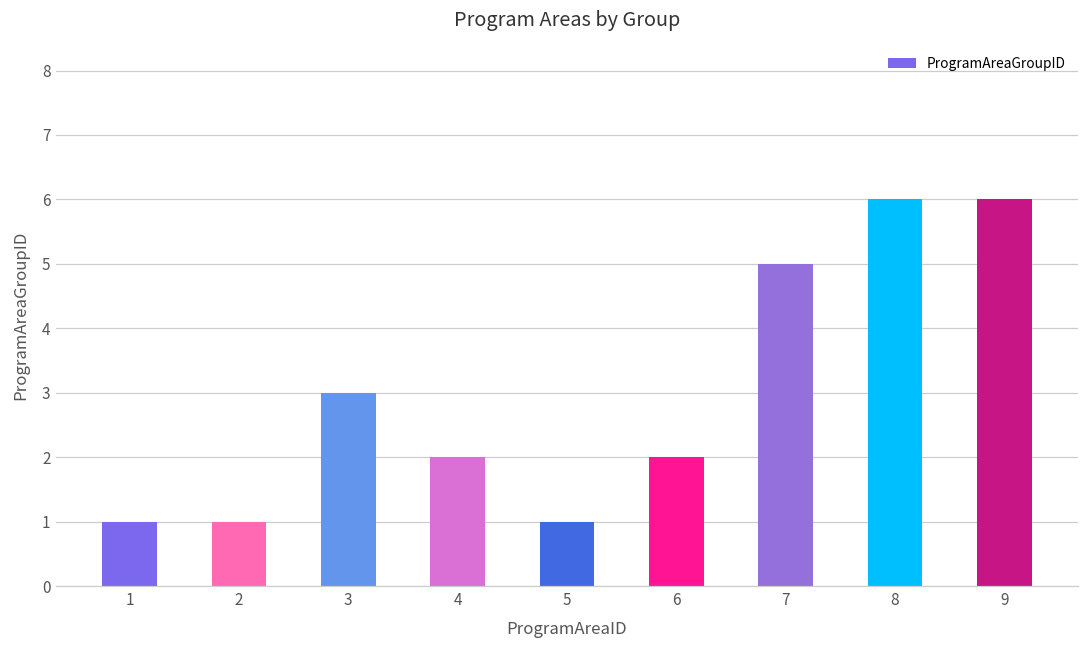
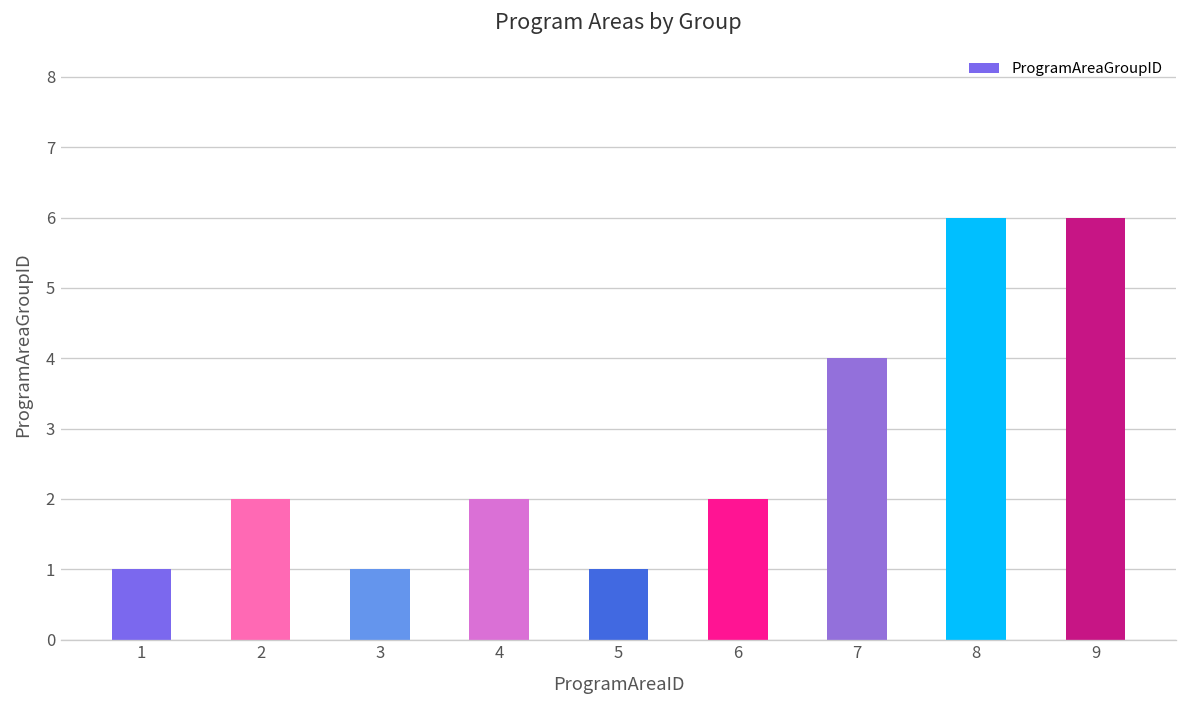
  {
    "1": 1,
-   "2": 1,
-   "3": 3,
+   "2": 2,
+   "3": 1,
    "4": 2,
    "5": 1,
    "6": 2,
-   "7": 5,
+   "7": 4,
    "8": 6,
    "9": 6
  }
